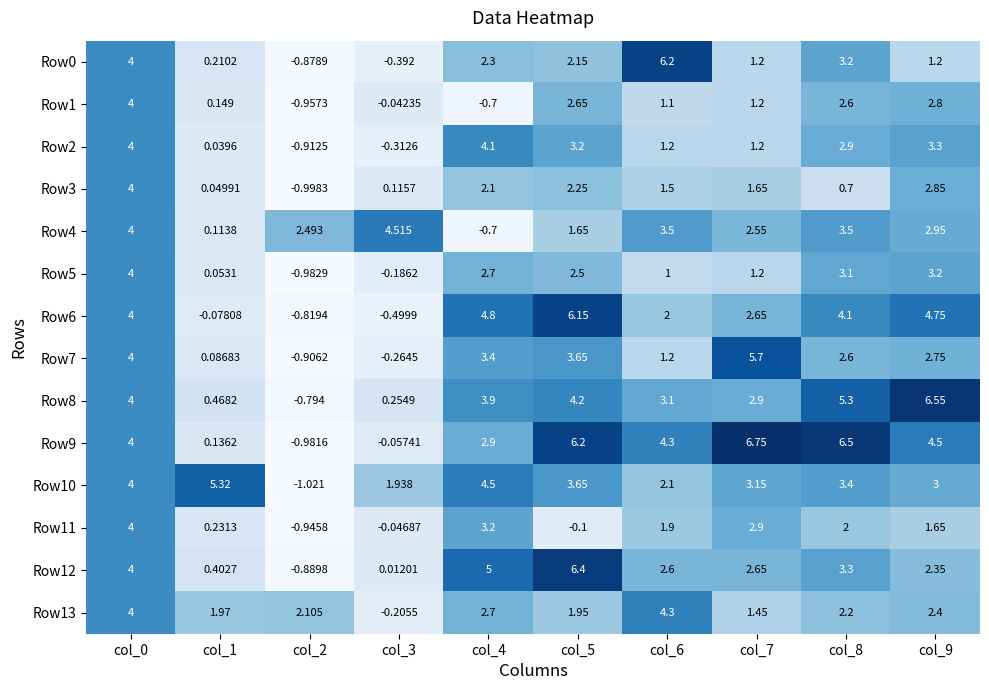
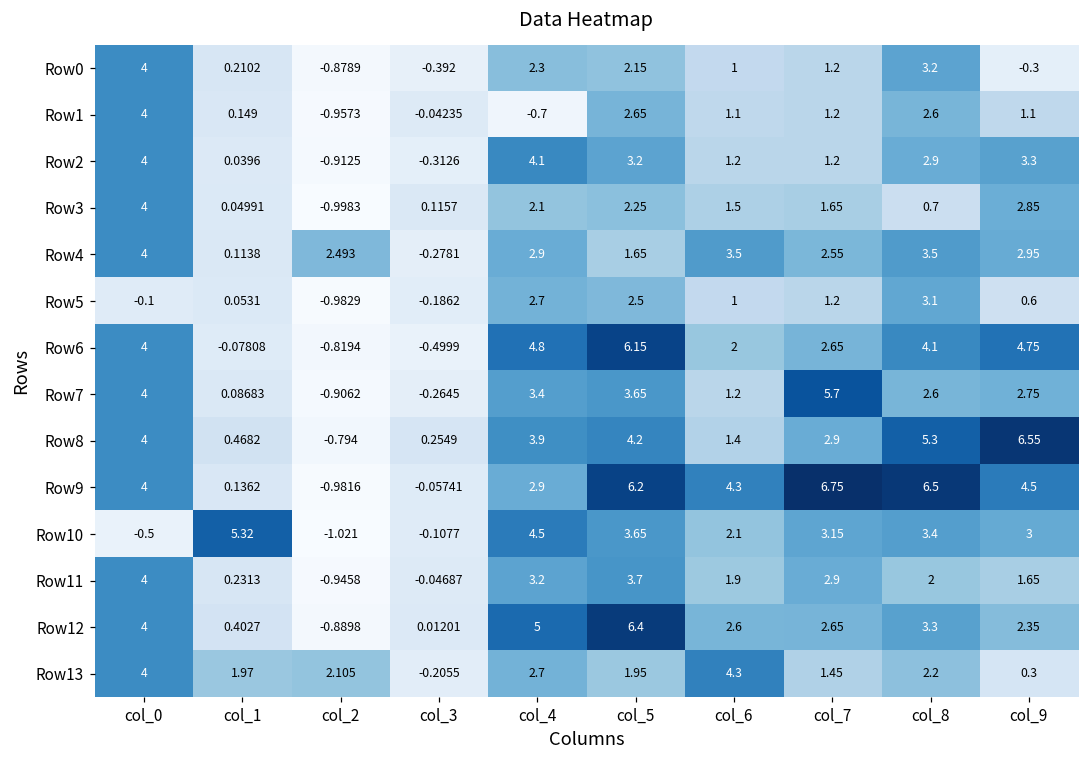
  {
    "Row0": {
      "col_0": 4,
      "col_1": 0.2102,
      "col_2": -0.8789,
      "col_3": -0.392,
      "col_4": 2.3,
      "col_5": 2.15,
-     "col_6": 6.2,
+     "col_6": 1,
      "col_7": 1.2,
      "col_8": 3.2,
-     "col_9": 1.2
+     "col_9": -0.3
    },
    "Row1": {
      "col_0": 4,
      "col_1": 0.149,
      "col_2": -0.9573,
      "col_3": -0.04235,
      "col_4": -0.7,
      "col_5": 2.65,
      "col_6": 1.1,
      "col_7": 1.2,
      "col_8": 2.6,
-     "col_9": 2.8
+     "col_9": 1.1
    },
    "Row2": {
      "col_0": 4,
      "col_1": 0.0396,
      "col_2": -0.9125,
      "col_3": -0.3126,
      "col_4": 4.1,
      "col_5": 3.2,
      "col_6": 1.2,
      "col_7": 1.2,
      "col_8": 2.9,
      "col_9": 3.3
    },
    "Row3": {
      "col_0": 4,
      "col_1": 0.04991,
      "col_2": -0.9983,
      "col_3": 0.1157,
      "col_4": 2.1,
      "col_5": 2.25,
      "col_6": 1.5,
      "col_7": 1.65,
      "col_8": 0.7,
      "col_9": 2.85
    },
    "Row4": {
      "col_0": 4,
      "col_1": 0.1138,
      "col_2": 2.493,
-     "col_3": 4.515,
-     "col_4": -0.7,
+     "col_3": -0.2781,
+     "col_4": 2.9,
      "col_5": 1.65,
      "col_6": 3.5,
      "col_7": 2.55,
      "col_8": 3.5,
      "col_9": 2.95
    },
    "Row5": {
-     "col_0": 4,
+     "col_0": -0.1,
      "col_1": 0.0531,
      "col_2": -0.9829,
      "col_3": -0.1862,
      "col_4": 2.7,
      "col_5": 2.5,
      "col_6": 1,
      "col_7": 1.2,
      "col_8": 3.1,
-     "col_9": 3.2
+     "col_9": 0.6
    },
    "Row6": {
      "col_0": 4,
      "col_1": -0.07808,
      "col_2": -0.8194,
      "col_3": -0.4999,
      "col_4": 4.8,
      "col_5": 6.15,
      "col_6": 2,
      "col_7": 2.65,
      "col_8": 4.1,
      "col_9": 4.75
    },
    "Row7": {
      "col_0": 4,
      "col_1": 0.08683,
      "col_2": -0.9062,
      "col_3": -0.2645,
      "col_4": 3.4,
      "col_5": 3.65,
      "col_6": 1.2,
      "col_7": 5.7,
      "col_8": 2.6,
      "col_9": 2.75
    },
    "Row8": {
      "col_0": 4,
      "col_1": 0.4682,
      "col_2": -0.794,
      "col_3": 0.2549,
      "col_4": 3.9,
      "col_5": 4.2,
-     "col_6": 3.1,
+     "col_6": 1.4,
      "col_7": 2.9,
      "col_8": 5.3,
      "col_9": 6.55
    },
    "Row9": {
      "col_0": 4,
      "col_1": 0.1362,
      "col_2": -0.9816,
      "col_3": -0.05741,
      "col_4": 2.9,
      "col_5": 6.2,
      "col_6": 4.3,
      "col_7": 6.75,
      "col_8": 6.5,
      "col_9": 4.5
    },
    "Row10": {
-     "col_0": 4,
+     "col_0": -0.5,
      "col_1": 5.32,
      "col_2": -1.021,
-     "col_3": 1.938,
+     "col_3": -0.1077,
      "col_4": 4.5,
      "col_5": 3.65,
      "col_6": 2.1,
      "col_7": 3.15,
      "col_8": 3.4,
      "col_9": 3
    },
    "Row11": {
      "col_0": 4,
      "col_1": 0.2313,
      "col_2": -0.9458,
      "col_3": -0.04687,
      "col_4": 3.2,
-     "col_5": -0.1,
+     "col_5": 3.7,
      "col_6": 1.9,
      "col_7": 2.9,
      "col_8": 2,
      "col_9": 1.65
    },
    "Row12": {
      "col_0": 4,
      "col_1": 0.4027,
      "col_2": -0.8898,
      "col_3": 0.01201,
      "col_4": 5,
      "col_5": 6.4,
      "col_6": 2.6,
      "col_7": 2.65,
      "col_8": 3.3,
      "col_9": 2.35
    },
    "Row13": {
      "col_0": 4,
      "col_1": 1.97,
      "col_2": 2.105,
      "col_3": -0.2055,
      "col_4": 2.7,
      "col_5": 1.95,
      "col_6": 4.3,
      "col_7": 1.45,
      "col_8": 2.2,
-     "col_9": 2.4
+     "col_9": 0.3
    }
  }
